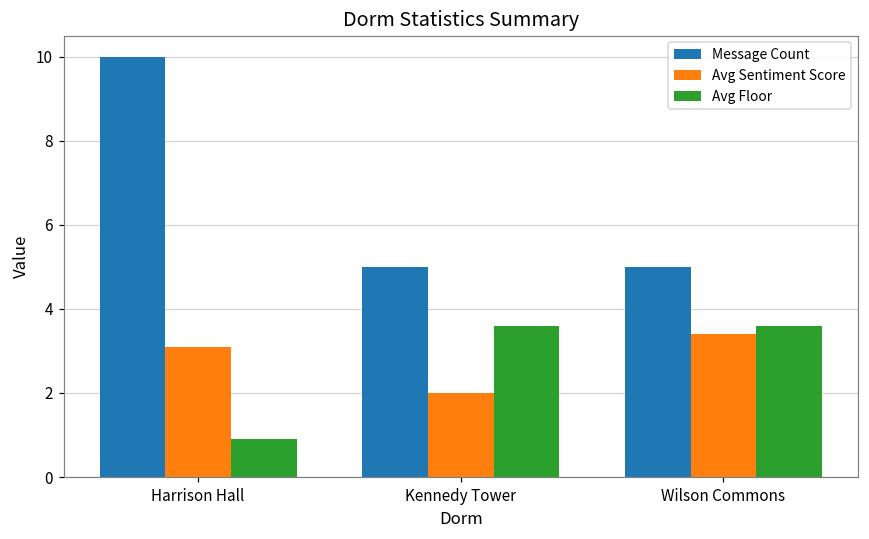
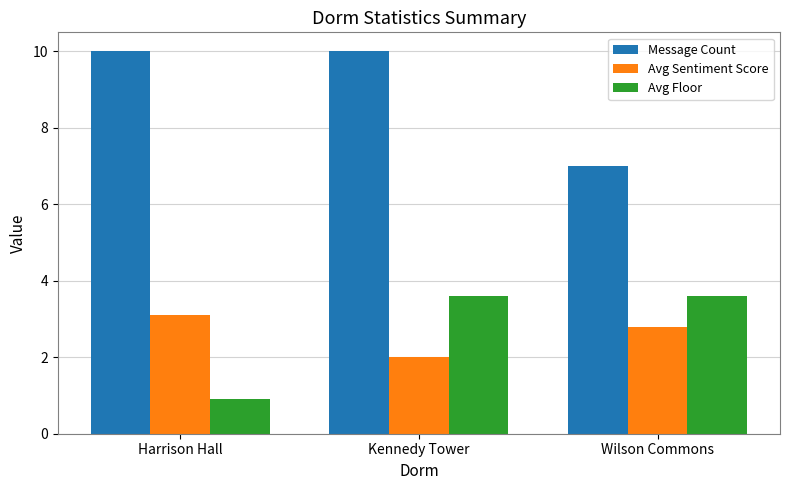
  {
    "Message Count": {
      "Harrison Hall": 10,
-     "Kennedy Tower": 5,
-     "Wilson Commons": 5
+     "Kennedy Tower": 10,
+     "Wilson Commons": 7
    },
    "Avg Sentiment Score": {
      "Harrison Hall": 3.1,
      "Kennedy Tower": 2.0,
-     "Wilson Commons": 3.4
+     "Wilson Commons": 2.8
    },
    "Avg Floor": {
      "Harrison Hall": 0.9,
      "Kennedy Tower": 3.6,
      "Wilson Commons": 3.6
    }
  }
